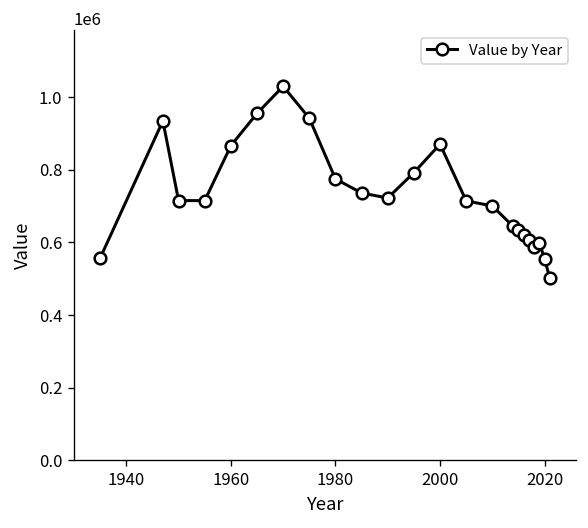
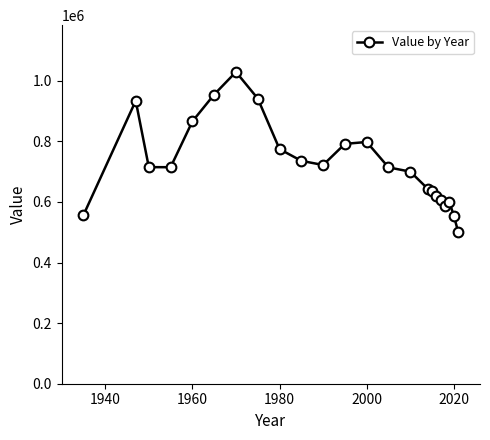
  {
    "1960": 870000,
    "1980": 770000,
-   "2000": 870000,
+   "2000": 800000,
    "2020": 550000
  }
